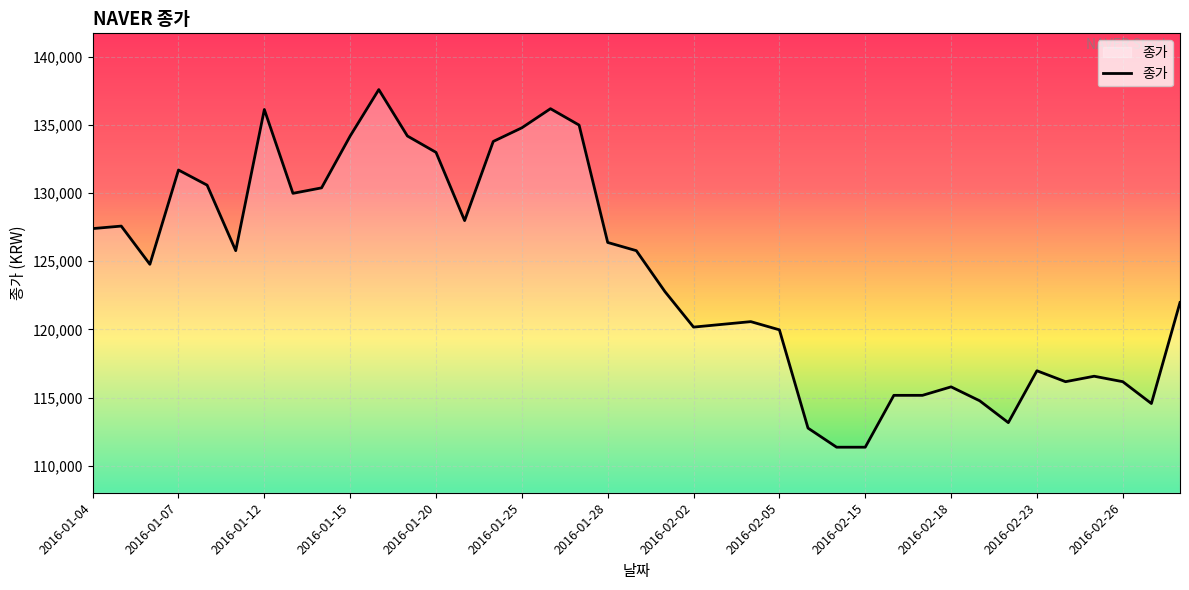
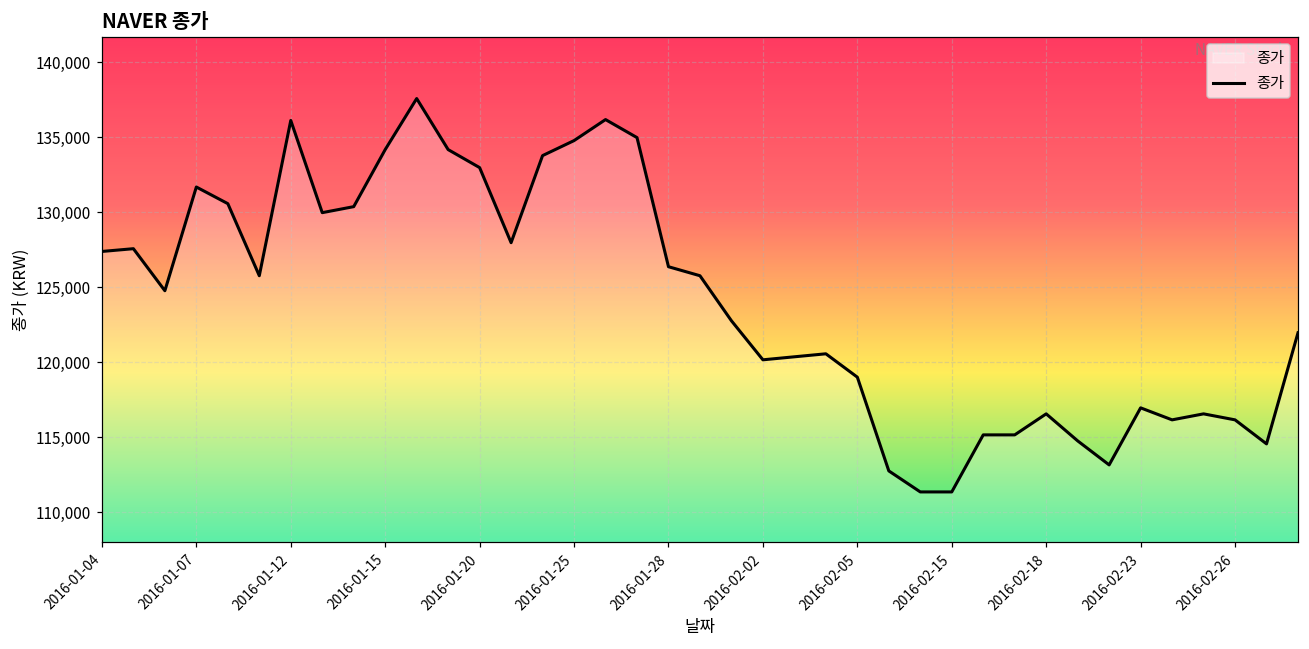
  {
    "2016-01-04": "127,400",
    "2016-01-07": "131,700",
    "2016-01-12": "136,100",
    "2016-01-15": "134,200",
    "2016-01-20": "133,000",
    "2016-01-25": "134,800",
    "2016-01-28": "126,400",
    "2016-02-02": "120,200",
-   "2016-02-05": "120,000",
+   "2016-02-05": "119,000",
    "2016-02-15": "111,400",
-   "2016-02-18": "115,800",
+   "2016-02-18": "116,600",
    "2016-02-23": "117,000",
    "2016-02-26": "116,200"
  }
